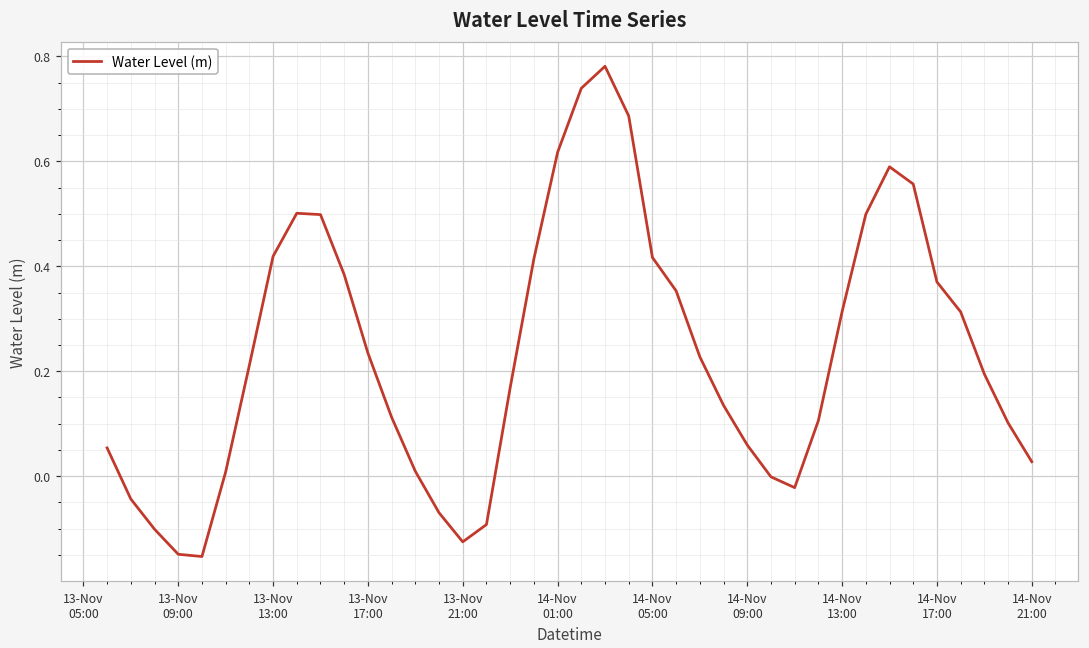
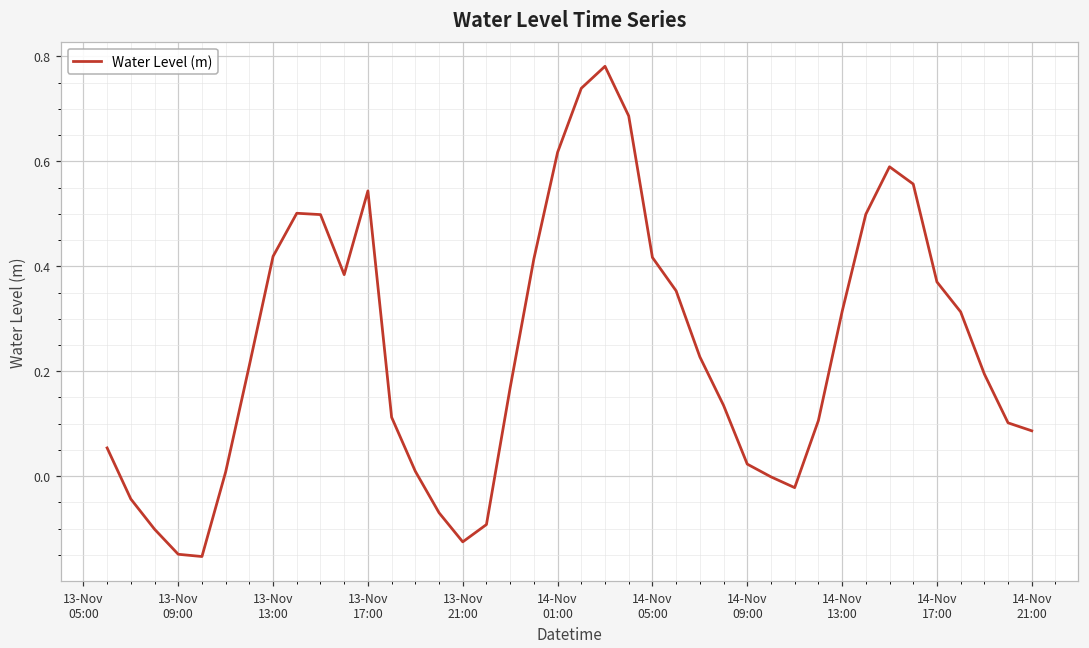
  {
    "13-Nov 09:00": -0.15,
    "13-Nov 13:00": 0.42,
-   "13-Nov 17:00": 0.23,
+   "13-Nov 17:00": 0.54,
    "13-Nov 21:00": -0.13,
    "14-Nov 01:00": 0.62,
    "14-Nov 05:00": 0.42,
-   "14-Nov 09:00": 0.06,
+   "14-Nov 09:00": 0.02,
    "14-Nov 13:00": 0.31,
    "14-Nov 17:00": 0.37,
-   "14-Nov 21:00": 0.03
+   "14-Nov 21:00": 0.09
  }
